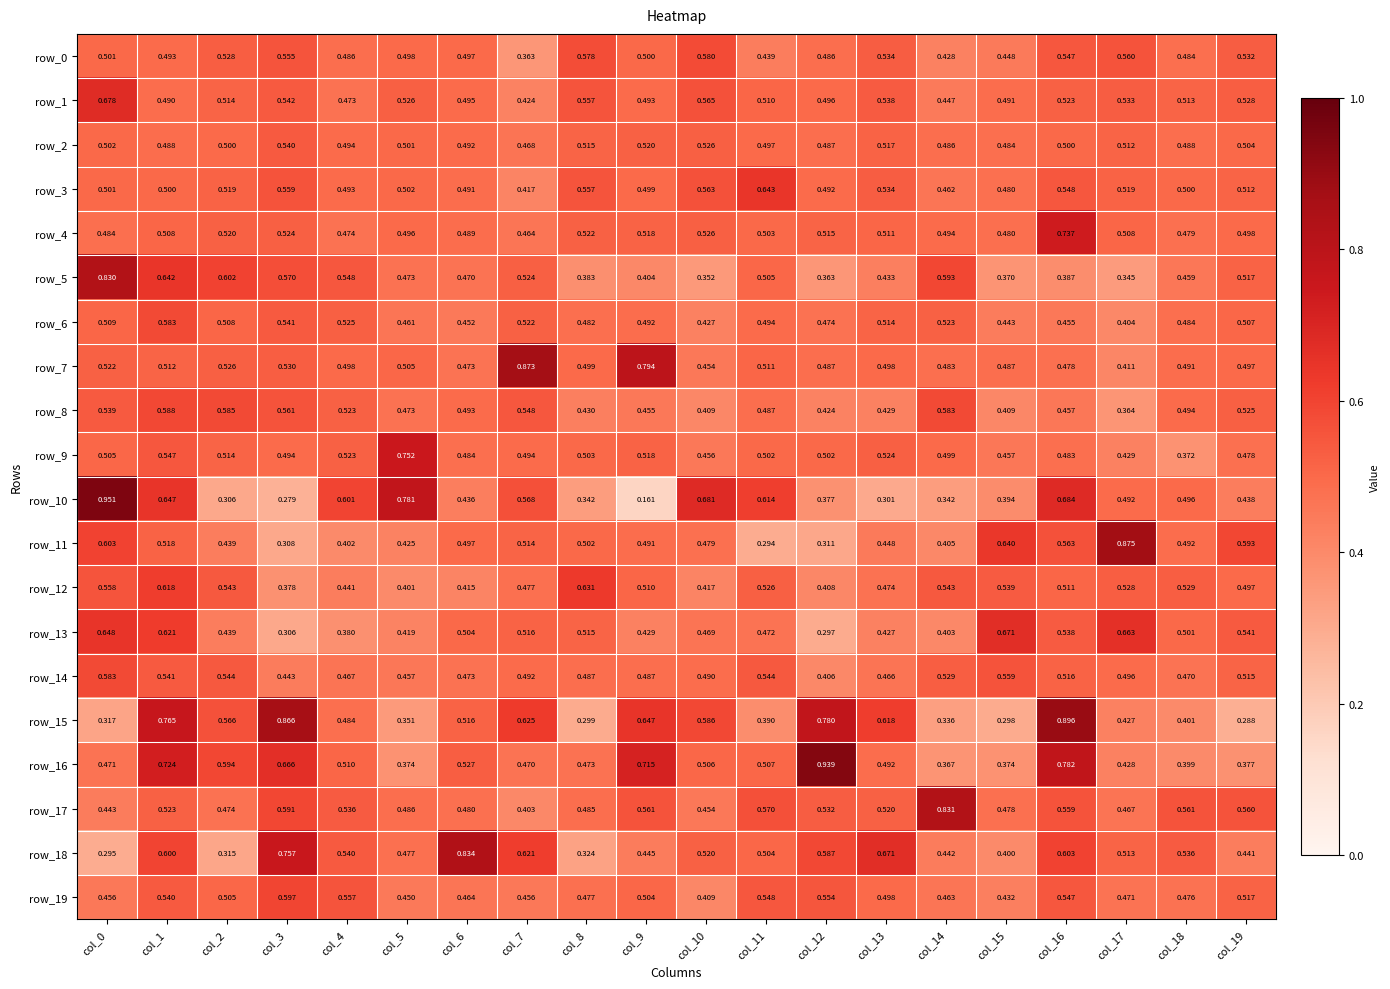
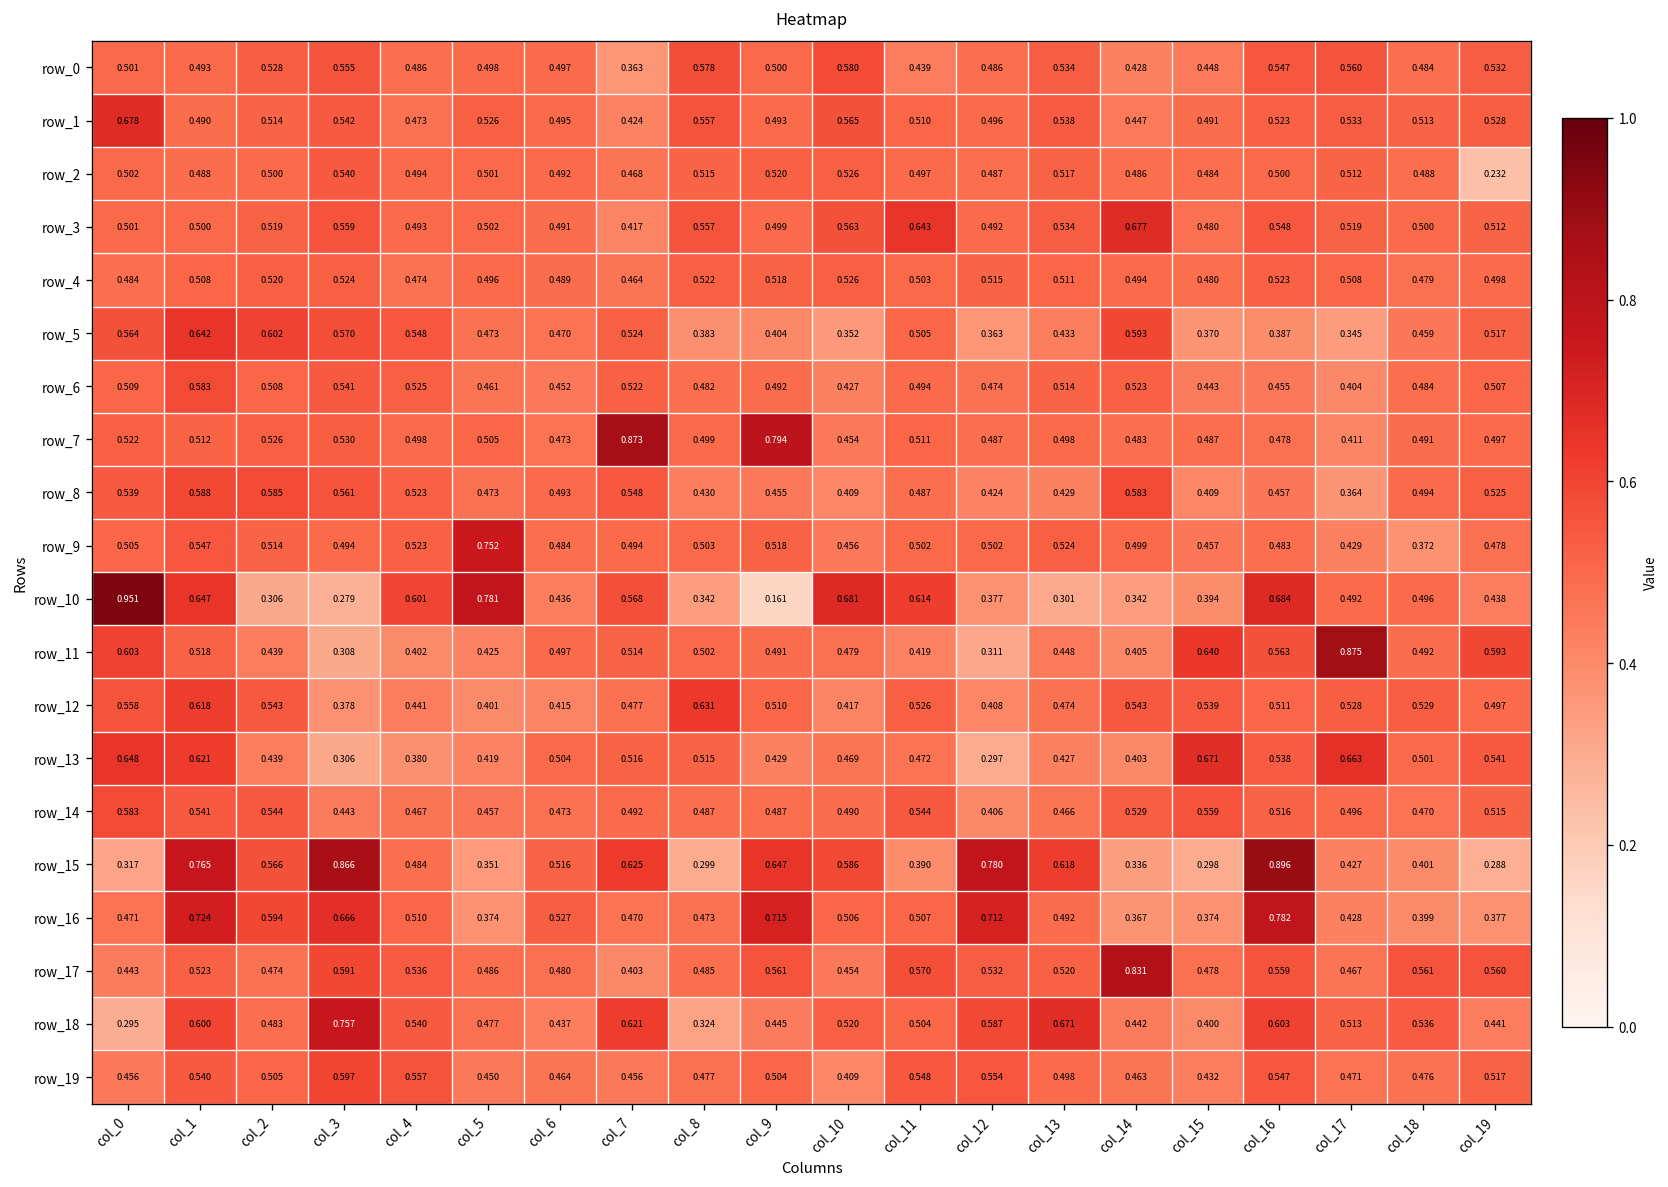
  {
    "row_2": {
      "col_0": 0.502,
      "col_1": 0.488,
      "col_2": 0.500,
      "col_3": 0.540,
      "col_4": 0.494,
      "col_5": 0.501,
      "col_6": 0.492,
      "col_7": 0.468,
      "col_8": 0.515,
      "col_9": 0.520,
      "col_10": 0.526,
      "col_11": 0.497,
      "col_12": 0.487,
      "col_13": 0.517,
      "col_14": 0.486,
      "col_15": 0.484,
      "col_16": 0.500,
      "col_17": 0.512,
      "col_18": 0.488,
-     "col_19": 0.504
+     "col_19": 0.232
    },
    "row_3": {
      "col_0": 0.501,
      "col_1": 0.500,
      "col_2": 0.519,
      "col_3": 0.559,
      "col_4": 0.493,
      "col_5": 0.502,
      "col_6": 0.491,
      "col_7": 0.417,
      "col_8": 0.557,
      "col_9": 0.499,
      "col_10": 0.563,
      "col_11": 0.643,
      "col_12": 0.492,
      "col_13": 0.534,
-     "col_14": 0.462,
+     "col_14": 0.677,
      "col_15": 0.480,
      "col_16": 0.548,
      "col_17": 0.519,
      "col_18": 0.500,
      "col_19": 0.512
    },
    "row_4": {
      "col_0": 0.484,
      "col_1": 0.508,
      "col_2": 0.520,
      "col_3": 0.524,
      "col_4": 0.474,
      "col_5": 0.496,
      "col_6": 0.489,
      "col_7": 0.464,
      "col_8": 0.522,
      "col_9": 0.518,
      "col_10": 0.526,
      "col_11": 0.503,
      "col_12": 0.515,
      "col_13": 0.511,
      "col_14": 0.494,
      "col_15": 0.480,
-     "col_16": 0.737,
+     "col_16": 0.523,
      "col_17": 0.508,
      "col_18": 0.479,
      "col_19": 0.498
    },
    "row_5": {
-     "col_0": 0.830,
+     "col_0": 0.564,
      "col_1": 0.642,
      "col_2": 0.602,
      "col_3": 0.570,
      "col_4": 0.548,
      "col_5": 0.473,
      "col_6": 0.470,
      "col_7": 0.524,
      "col_8": 0.383,
      "col_9": 0.404,
      "col_10": 0.352,
      "col_11": 0.505,
      "col_12": 0.363,
      "col_13": 0.433,
      "col_14": 0.593,
      "col_15": 0.370,
      "col_16": 0.387,
      "col_17": 0.345,
      "col_18": 0.459,
      "col_19": 0.517
    },
    "row_11": {
      "col_0": 0.603,
      "col_1": 0.518,
      "col_2": 0.439,
      "col_3": 0.308,
      "col_4": 0.402,
      "col_5": 0.425,
      "col_6": 0.497,
      "col_7": 0.514,
      "col_8": 0.502,
      "col_9": 0.491,
      "col_10": 0.479,
-     "col_11": 0.294,
+     "col_11": 0.419,
      "col_12": 0.311,
      "col_13": 0.448,
      "col_14": 0.405,
      "col_15": 0.640,
      "col_16": 0.563,
      "col_17": 0.875,
      "col_18": 0.492,
      "col_19": 0.593
    },
    "row_16": {
      "col_0": 0.471,
      "col_1": 0.724,
      "col_2": 0.594,
      "col_3": 0.666,
      "col_4": 0.510,
      "col_5": 0.374,
      "col_6": 0.527,
      "col_7": 0.470,
      "col_8": 0.473,
      "col_9": 0.715,
      "col_10": 0.506,
      "col_11": 0.507,
-     "col_12": 0.939,
+     "col_12": 0.712,
      "col_13": 0.492,
      "col_14": 0.367,
      "col_15": 0.374,
      "col_16": 0.782,
      "col_17": 0.428,
      "col_18": 0.399,
      "col_19": 0.377
    },
    "row_18": {
      "col_0": 0.295,
      "col_1": 0.600,
-     "col_2": 0.315,
+     "col_2": 0.483,
      "col_3": 0.757,
      "col_4": 0.540,
      "col_5": 0.477,
-     "col_6": 0.834,
+     "col_6": 0.437,
      "col_7": 0.621,
      "col_8": 0.324,
      "col_9": 0.445,
      "col_10": 0.520,
      "col_11": 0.504,
      "col_12": 0.587,
      "col_13": 0.671,
      "col_14": 0.442,
      "col_15": 0.400,
      "col_16": 0.603,
      "col_17": 0.513,
      "col_18": 0.536,
      "col_19": 0.441
    }
  }
